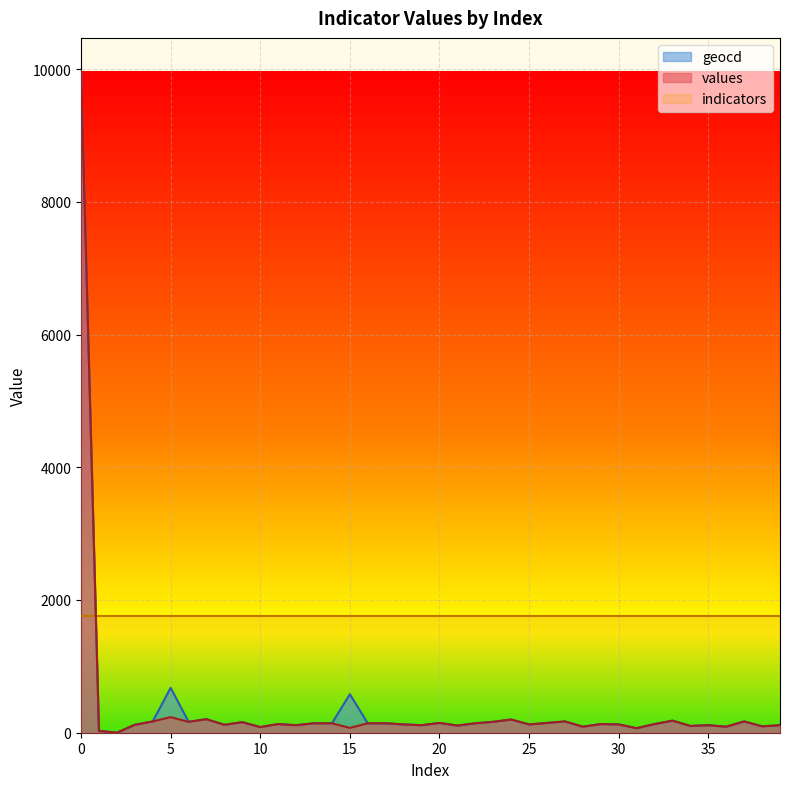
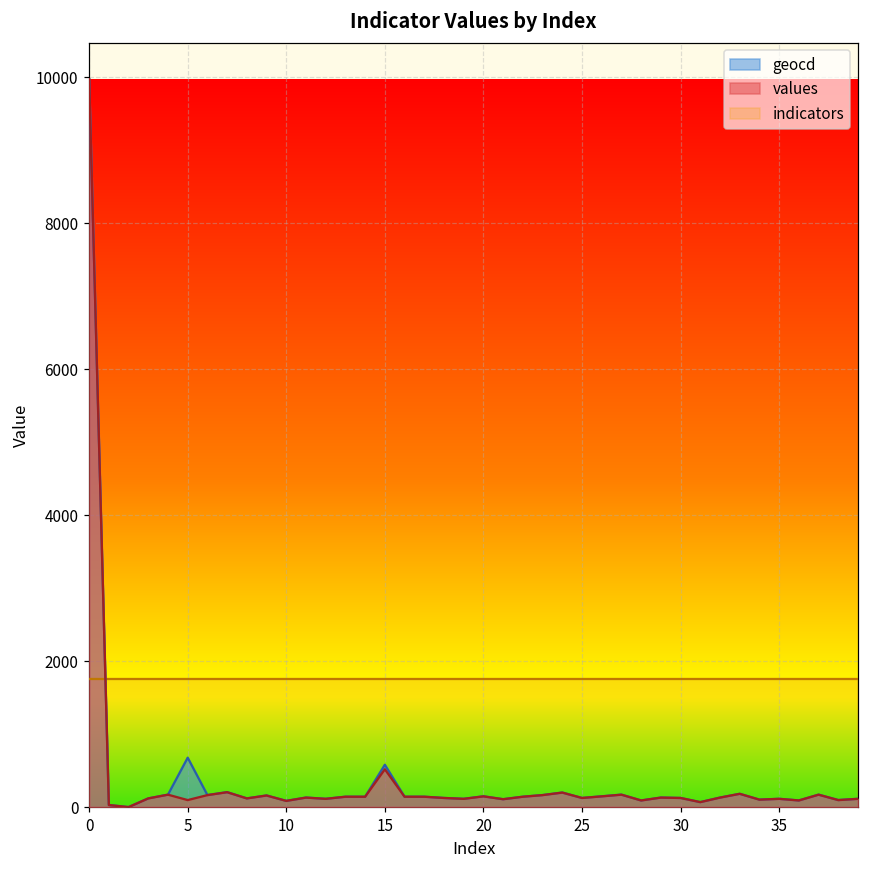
  {
    "geocd": {
      "5": 700,
      "15": 600
    },
    "values": {
-     "5": 200,
-     "15": 100
+     "5": 100,
+     "15": 500
    },
    "indicators": {
      "0": 1800,
      "5": 1800,
      "10": 1800,
      "15": 1800,
      "20": 1800,
      "25": 1800,
      "30": 1800,
      "35": 1800
    }
  }
